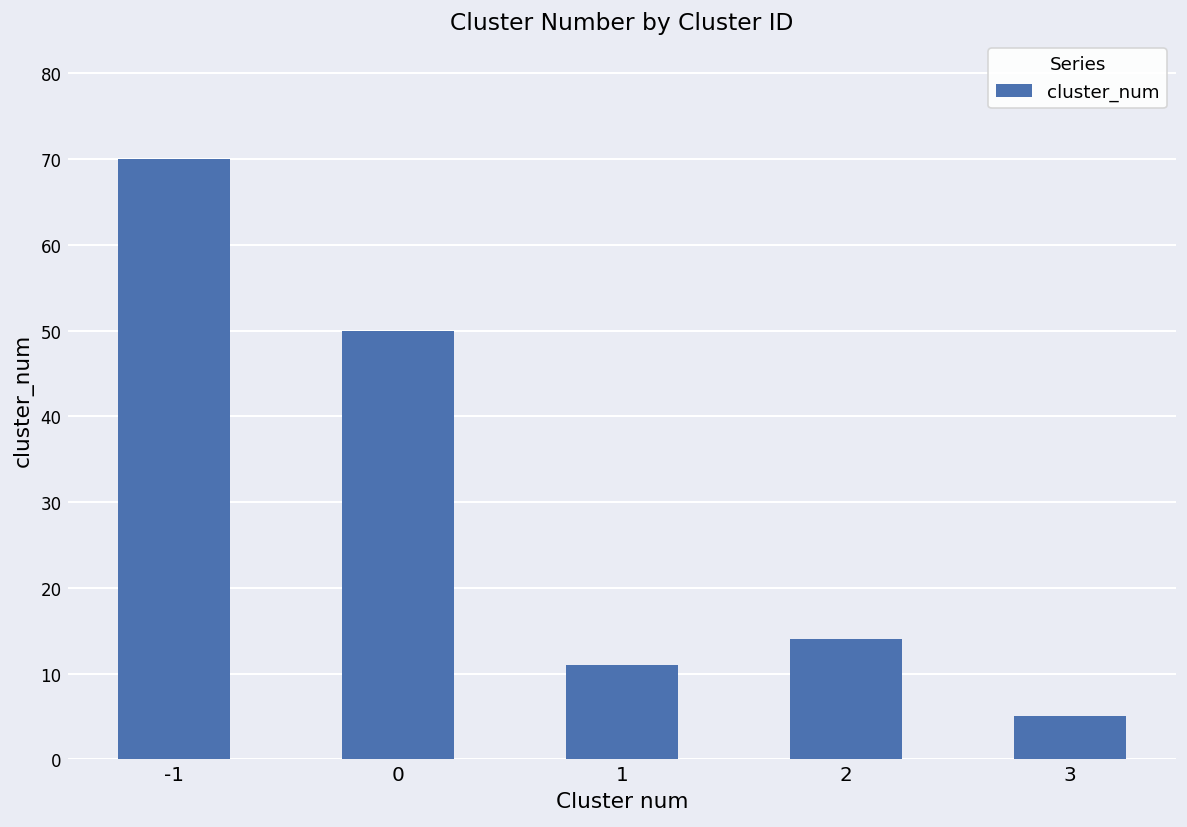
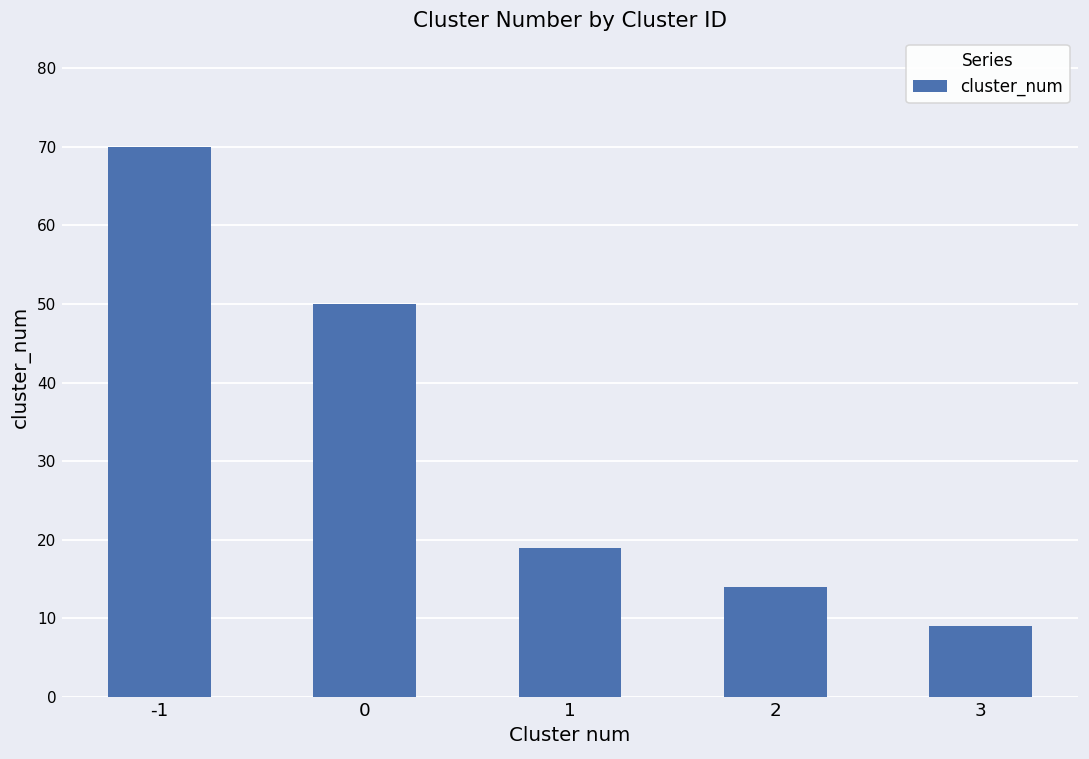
  {
    "-1": 70,
    "0": 50,
-   "1": 11,
+   "1": 19,
    "2": 14,
-   "3": 5
+   "3": 9
  }
